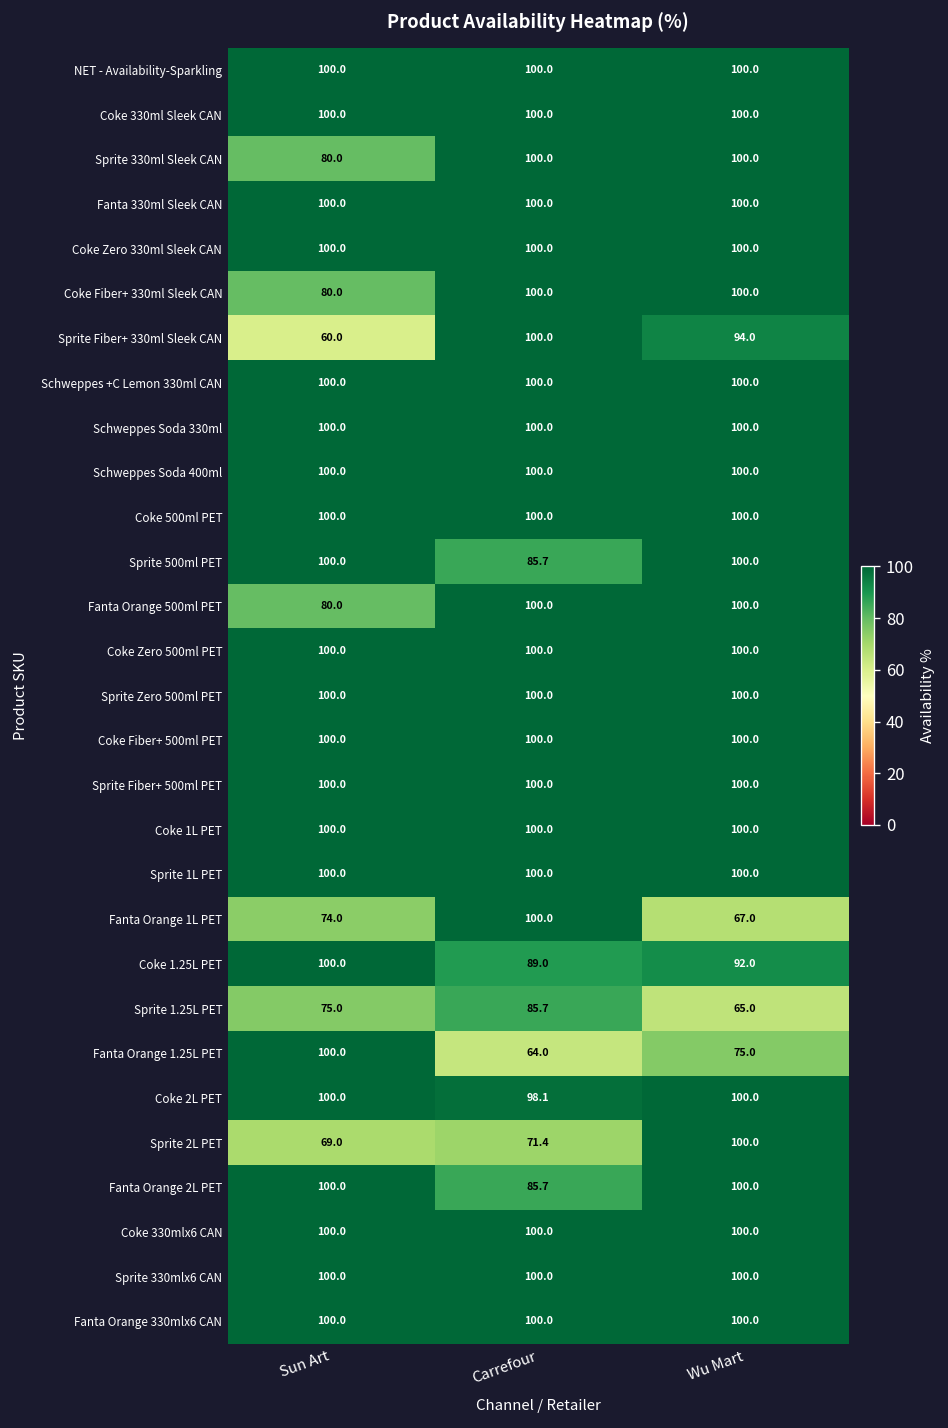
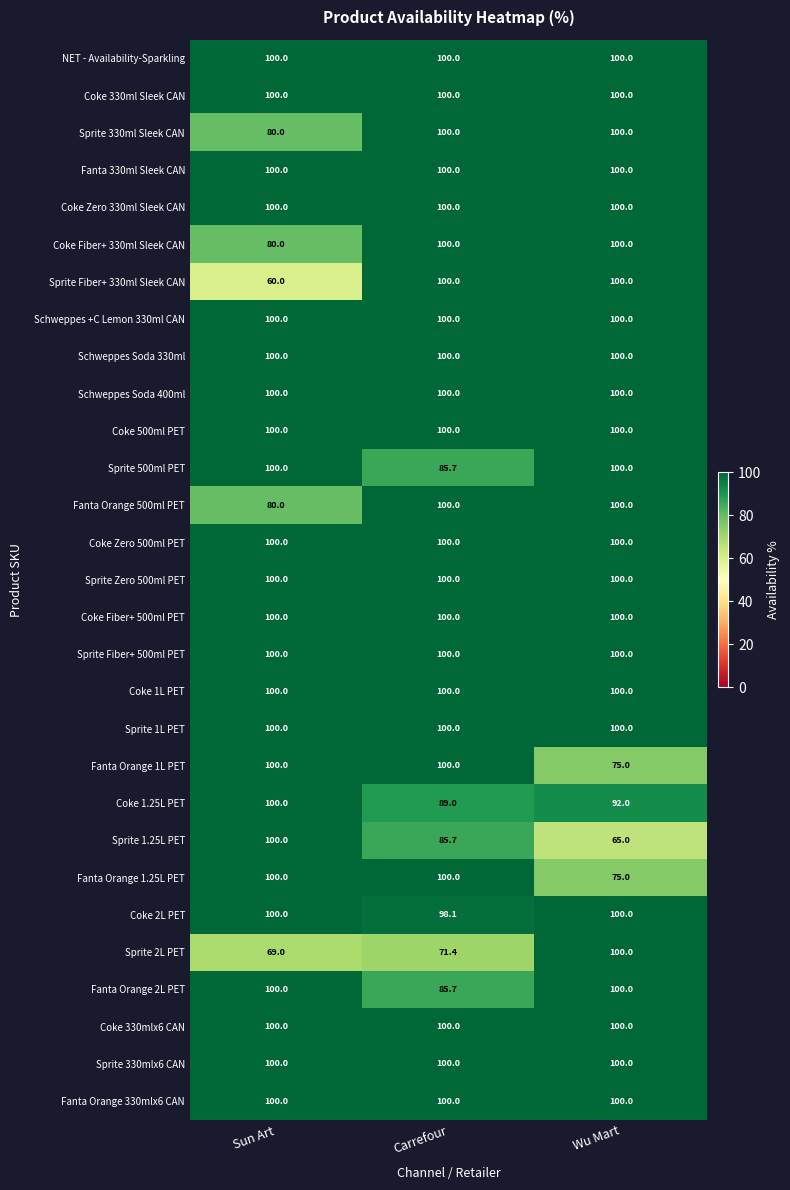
  {
    "NET - Availability-Sparkling": {
      "Sun Art": 100.0,
      "Carrefour": 100.0,
      "Wu Mart": 100.0
    },
    "Coke 330ml Sleek CAN": {
      "Sun Art": 100.0,
      "Carrefour": 100.0,
      "Wu Mart": 100.0
    },
    "Sprite 330ml Sleek CAN": {
      "Sun Art": 80.0,
      "Carrefour": 100.0,
      "Wu Mart": 100.0
    },
    "Fanta 330ml Sleek CAN": {
      "Sun Art": 100.0,
      "Carrefour": 100.0,
      "Wu Mart": 100.0
    },
    "Coke Zero 330ml Sleek CAN": {
      "Sun Art": 100.0,
      "Carrefour": 100.0,
      "Wu Mart": 100.0
    },
    "Coke Fiber+ 330ml Sleek CAN": {
      "Sun Art": 80.0,
      "Carrefour": 100.0,
      "Wu Mart": 100.0
    },
    "Sprite Fiber+ 330ml Sleek CAN": {
      "Sun Art": 60.0,
      "Carrefour": 100.0,
-     "Wu Mart": 94.0
+     "Wu Mart": 100.0
    },
    "Schweppes +C Lemon 330ml CAN": {
      "Sun Art": 100.0,
      "Carrefour": 100.0,
      "Wu Mart": 100.0
    },
    "Schweppes Soda 330ml": {
      "Sun Art": 100.0,
      "Carrefour": 100.0,
      "Wu Mart": 100.0
    },
    "Schweppes Soda 400ml": {
      "Sun Art": 100.0,
      "Carrefour": 100.0,
      "Wu Mart": 100.0
    },
    "Coke 500ml PET": {
      "Sun Art": 100.0,
      "Carrefour": 100.0,
      "Wu Mart": 100.0
    },
    "Sprite 500ml PET": {
      "Sun Art": 100.0,
      "Carrefour": 85.7,
      "Wu Mart": 100.0
    },
    "Fanta Orange 500ml PET": {
      "Sun Art": 80.0,
      "Carrefour": 100.0,
      "Wu Mart": 100.0
    },
    "Coke Zero 500ml PET": {
      "Sun Art": 100.0,
      "Carrefour": 100.0,
      "Wu Mart": 100.0
    },
    "Sprite Zero 500ml PET": {
      "Sun Art": 100.0,
      "Carrefour": 100.0,
      "Wu Mart": 100.0
    },
    "Coke Fiber+ 500ml PET": {
      "Sun Art": 100.0,
      "Carrefour": 100.0,
      "Wu Mart": 100.0
    },
    "Sprite Fiber+ 500ml PET": {
      "Sun Art": 100.0,
      "Carrefour": 100.0,
      "Wu Mart": 100.0
    },
    "Coke 1L PET": {
      "Sun Art": 100.0,
      "Carrefour": 100.0,
      "Wu Mart": 100.0
    },
    "Sprite 1L PET": {
      "Sun Art": 100.0,
      "Carrefour": 100.0,
      "Wu Mart": 100.0
    },
    "Fanta Orange 1L PET": {
-     "Sun Art": 74.0,
+     "Sun Art": 100.0,
      "Carrefour": 100.0,
-     "Wu Mart": 67.0
+     "Wu Mart": 75.0
    },
    "Coke 1.25L PET": {
      "Sun Art": 100.0,
      "Carrefour": 89.0,
      "Wu Mart": 92.0
    },
    "Sprite 1.25L PET": {
-     "Sun Art": 75.0,
+     "Sun Art": 100.0,
      "Carrefour": 85.7,
      "Wu Mart": 65.0
    },
    "Fanta Orange 1.25L PET": {
      "Sun Art": 100.0,
-     "Carrefour": 64.0,
+     "Carrefour": 100.0,
      "Wu Mart": 75.0
    },
    "Coke 2L PET": {
      "Sun Art": 100.0,
      "Carrefour": 98.1,
      "Wu Mart": 100.0
    },
    "Sprite 2L PET": {
      "Sun Art": 69.0,
      "Carrefour": 71.4,
      "Wu Mart": 100.0
    },
    "Fanta Orange 2L PET": {
      "Sun Art": 100.0,
      "Carrefour": 85.7,
      "Wu Mart": 100.0
    },
    "Coke 330mlx6 CAN": {
      "Sun Art": 100.0,
      "Carrefour": 100.0,
      "Wu Mart": 100.0
    },
    "Sprite 330mlx6 CAN": {
      "Sun Art": 100.0,
      "Carrefour": 100.0,
      "Wu Mart": 100.0
    },
    "Fanta Orange 330mlx6 CAN": {
      "Sun Art": 100.0,
      "Carrefour": 100.0,
      "Wu Mart": 100.0
    }
  }
